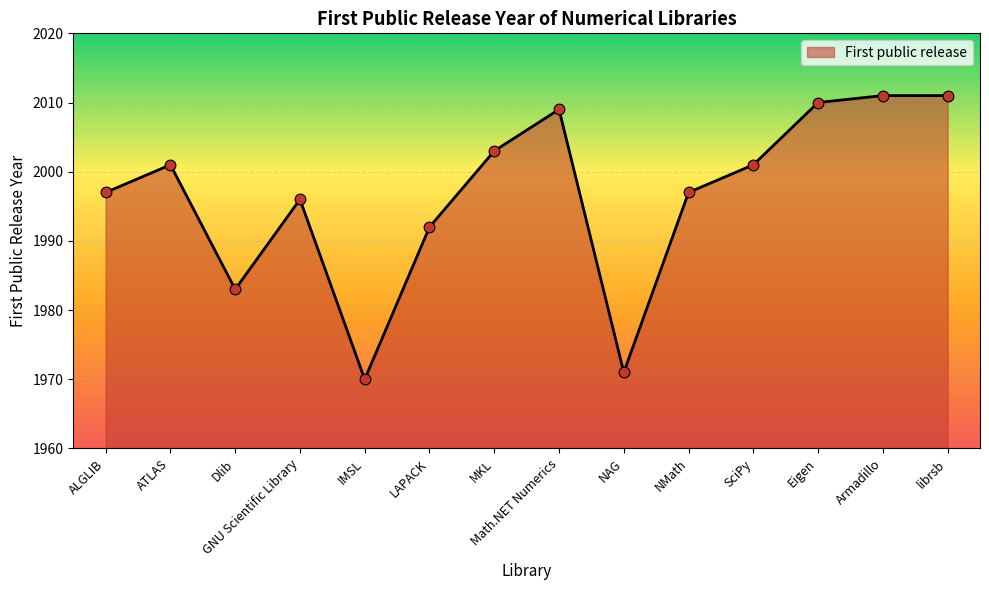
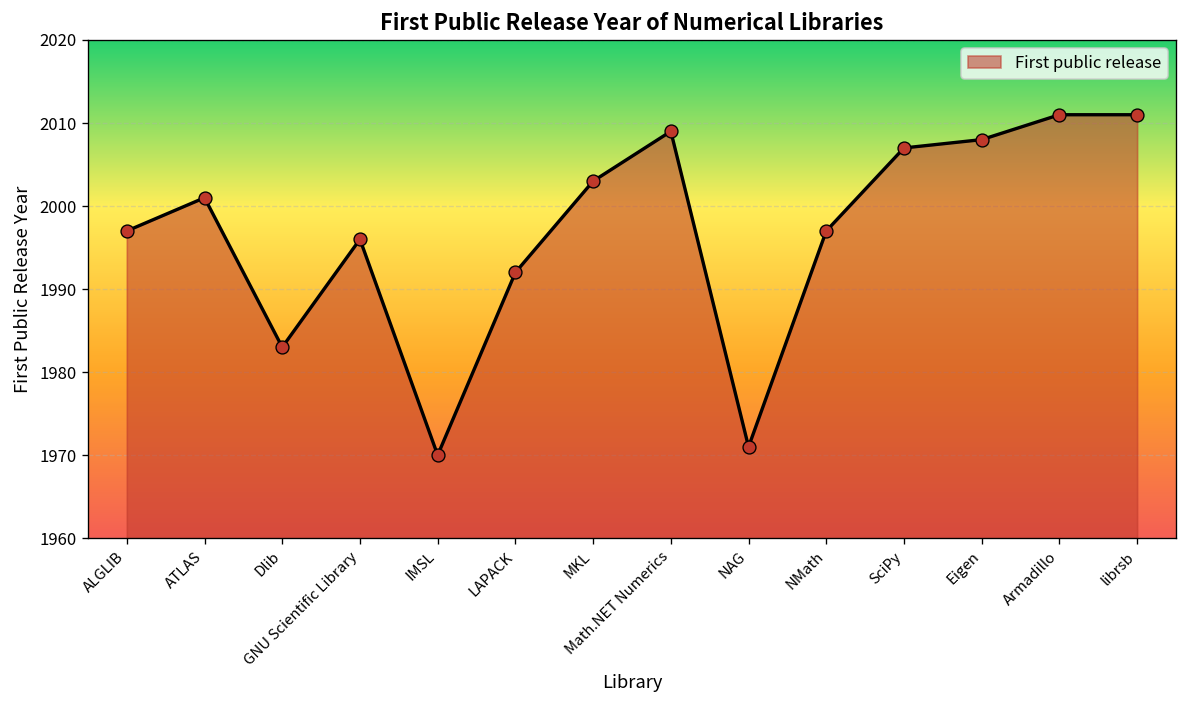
  {
    "ALGLIB": 1997,
    "ATLAS": 2001,
    "Dlib": 1983,
    "GNU Scientific Library": 1996,
    "IMSL": 1970,
    "LAPACK": 1992,
    "MKL": 2003,
    "Math.NET Numerics": 2009,
    "NAG": 1971,
    "NMath": 1997,
-   "SciPy": 2001,
-   "Eigen": 2010,
+   "SciPy": 2007,
+   "Eigen": 2008,
    "Armadillo": 2011,
    "librsb": 2011
  }
